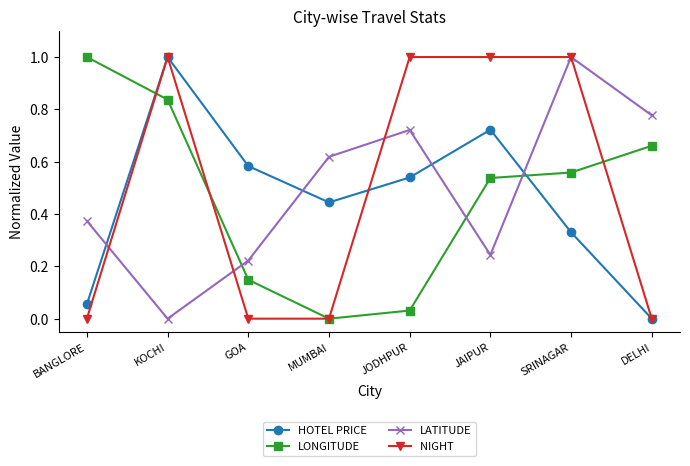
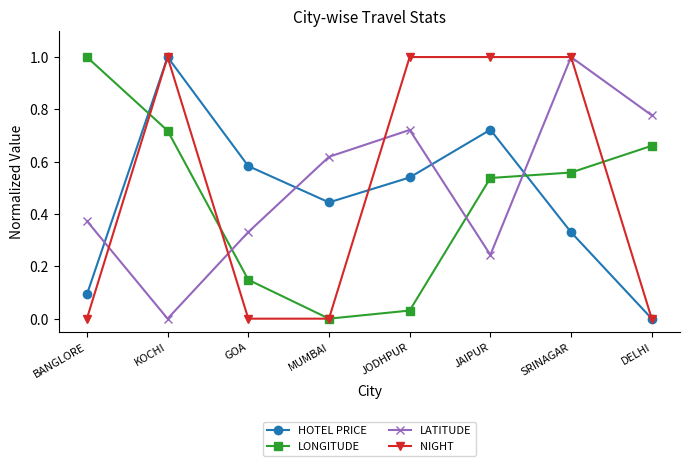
  {
    "HOTEL PRICE": {
-     "BANGLORE": 0.06,
+     "BANGLORE": 0.09,
      "GOA": 0.58,
      "MUMBAI": 0.44,
      "JODHPUR": 0.54,
      "JAIPUR": 0.72,
      "SRINAGAR": 0.33
    },
    "LONGITUDE": {
      "BANGLORE": 1.00,
-     "KOCHI": 0.84,
+     "KOCHI": 0.72,
      "GOA": 0.15,
      "JODHPUR": 0.03,
      "JAIPUR": 0.54,
      "SRINAGAR": 0.56,
      "DELHI": 0.66
    },
    "LATITUDE": {
      "BANGLORE": 0.37,
      "KOCHI": 0.00,
-     "GOA": 0.22,
+     "GOA": 0.33,
      "MUMBAI": 0.62,
      "JODHPUR": 0.72,
      "JAIPUR": 0.24,
      "DELHI": 0.78
    },
    "NIGHT": {
      "BANGLORE": 0.00,
      "GOA": 0.00,
      "JODHPUR": 1.00,
      "JAIPUR": 1.00
    }
  }
